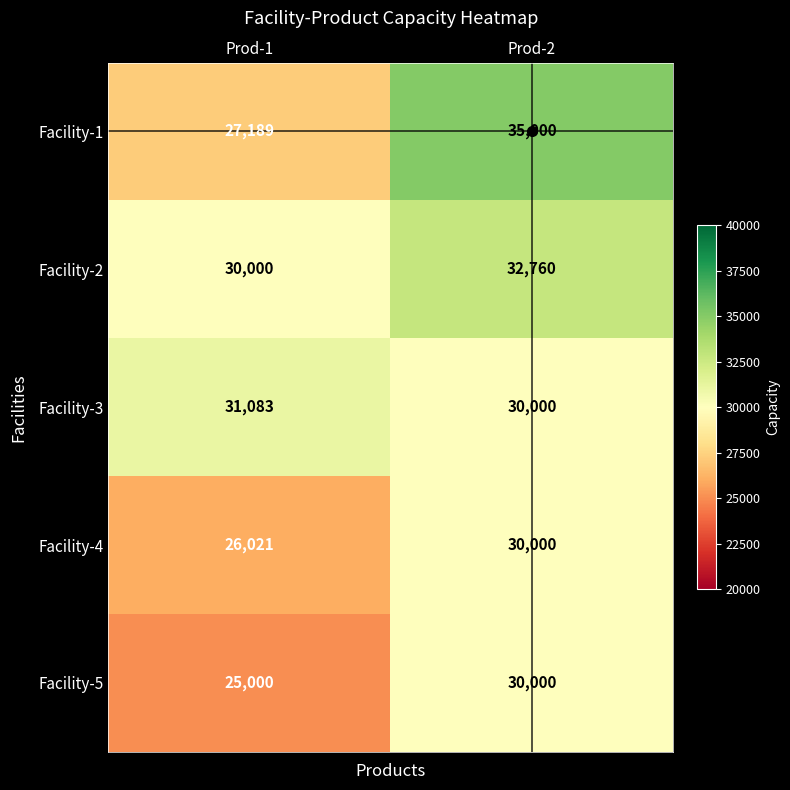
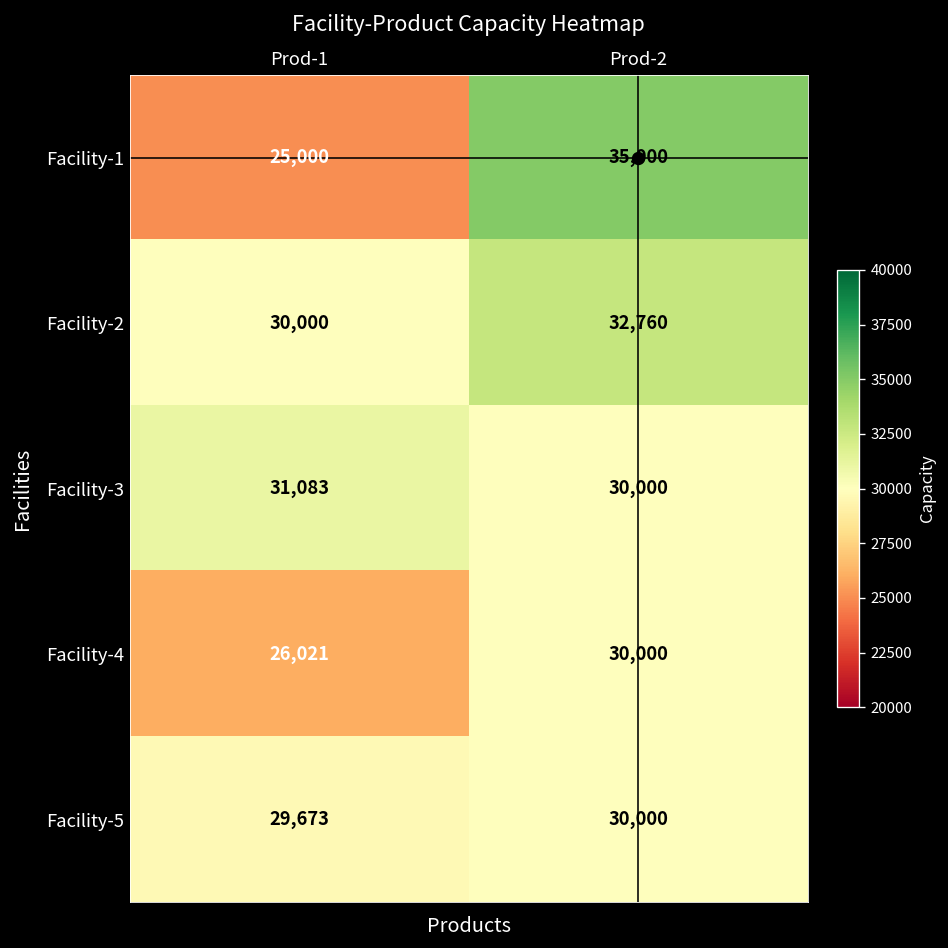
  {
    "Facility-1": {
-     "Prod-1": "27,189"
+     "Prod-1": "25,000"
    },
    "Facility-2": {
      "Prod-1": "30,000",
      "Prod-2": "32,760"
    },
    "Facility-3": {
      "Prod-1": "31,083",
      "Prod-2": "30,000"
    },
    "Facility-4": {
      "Prod-1": "26,021",
      "Prod-2": "30,000"
    },
    "Facility-5": {
-     "Prod-1": "25,000",
+     "Prod-1": "29,673",
      "Prod-2": "30,000"
    }
  }
